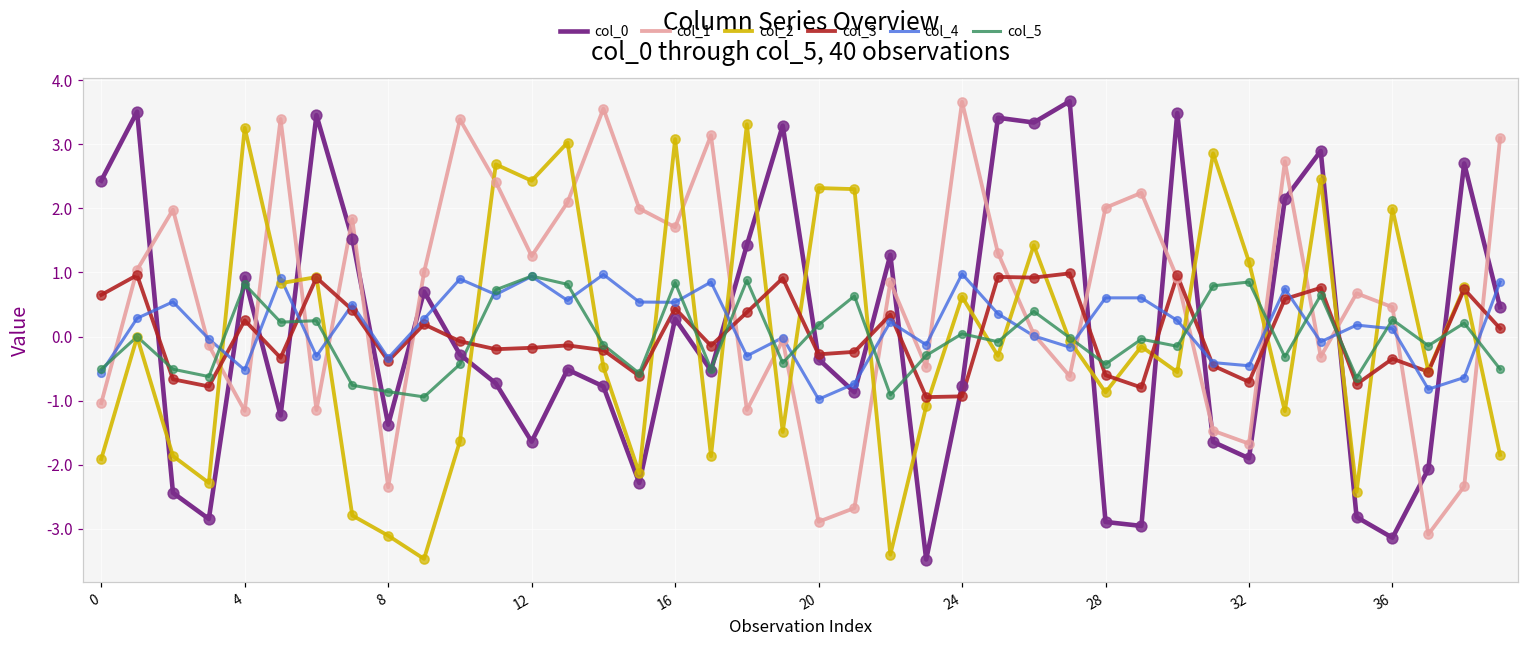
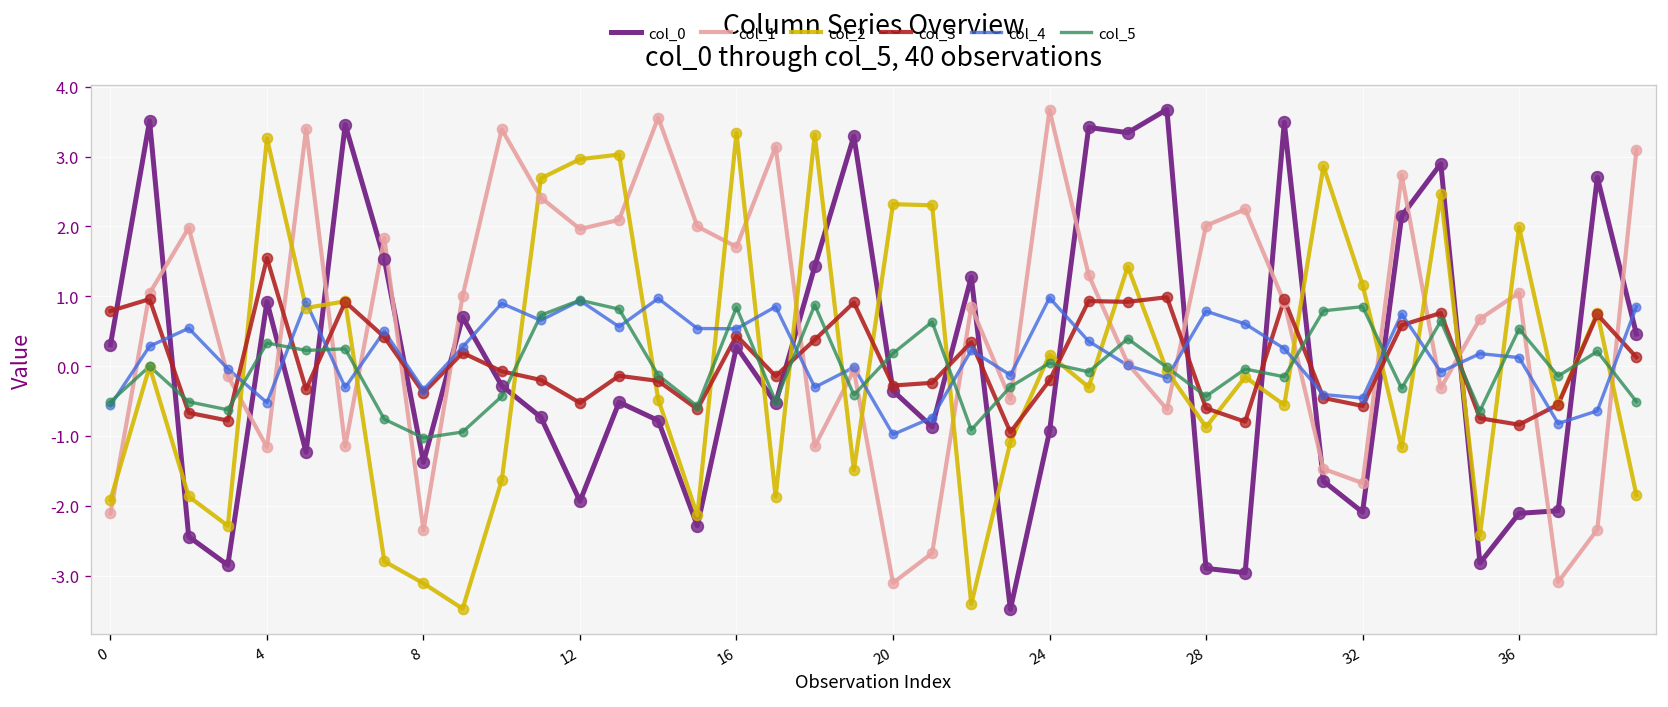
  {
    "col_0": {
-     "0": 2.4,
+     "0": 0.3,
      "4": 0.9,
      "8": -1.4,
-     "12": -1.6,
+     "12": -1.9,
      "16": 0.3,
      "20": -0.4,
-     "24": -0.8,
+     "24": -0.9,
      "28": -2.9,
-     "32": -1.9,
-     "36": -3.1
+     "32": -2.1,
+     "36": -2.1
    },
    "col_1": {
-     "0": -1.0,
+     "0": -2.1,
      "4": -1.2,
      "8": -2.4,
-     "12": 1.3,
+     "12": 2.0,
      "16": 1.7,
-     "20": -2.9,
+     "20": -3.1,
      "24": 3.7,
      "28": 2.0,
      "32": -1.7,
-     "36": 0.5
+     "36": 1.1
    },
    "col_2": {
      "0": -1.9,
      "4": 3.3,
      "8": -3.1,
-     "12": 2.4,
-     "16": 3.1,
+     "12": 3.0,
+     "16": 3.3,
      "20": 2.3,
-     "24": 0.6,
+     "24": 0.2,
      "28": -0.9,
      "32": 1.2,
      "36": 2.0
    },
    "col_3": {
-     "0": 0.6,
-     "4": 0.3,
+     "0": 0.8,
+     "4": 1.5,
      "8": -0.4,
-     "12": -0.2,
+     "12": -0.5,
      "16": 0.4,
      "20": -0.3,
-     "24": -0.9,
+     "24": -0.2,
      "28": -0.6,
-     "32": -0.7,
-     "36": -0.3
+     "32": -0.6,
+     "36": -0.8
    },
    "col_4": {
      "0": -0.6,
      "4": -0.5,
      "8": -0.3,
      "16": 0.5,
      "20": -1.0,
      "24": 1.0,
-     "28": 0.6,
+     "28": 0.8,
      "32": -0.5,
      "36": 0.1
    },
    "col_5": {
      "0": -0.5,
-     "4": 0.8,
-     "8": -0.9,
+     "4": 0.3,
+     "8": -1.0,
      "16": 0.8,
      "20": 0.2,
      "24": 0.0,
      "28": -0.4,
      "32": 0.9,
-     "36": 0.3
+     "36": 0.5
    }
  }
